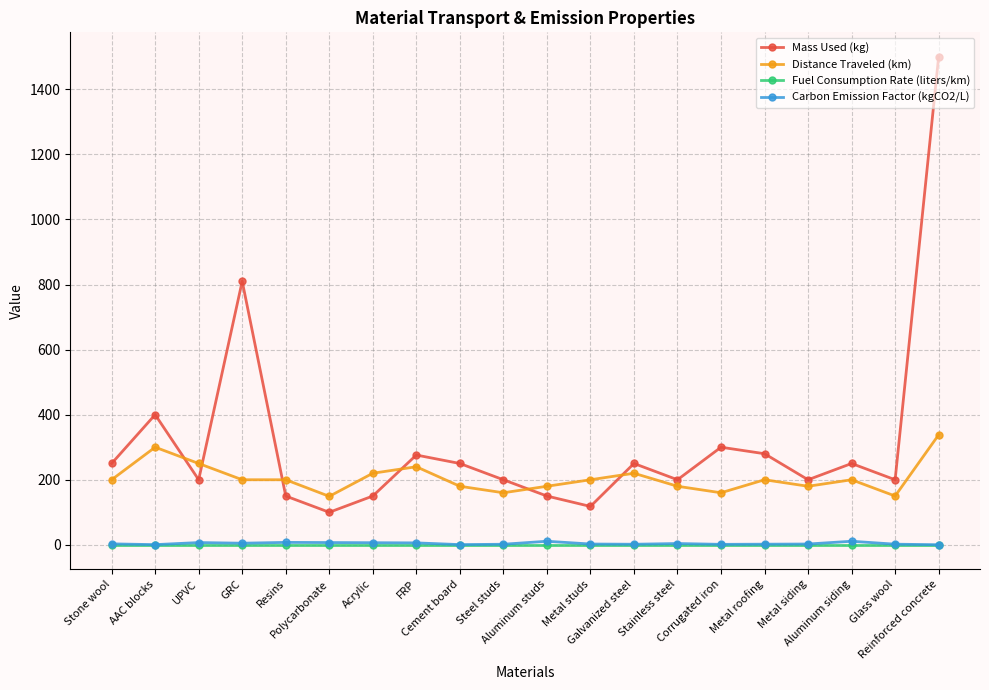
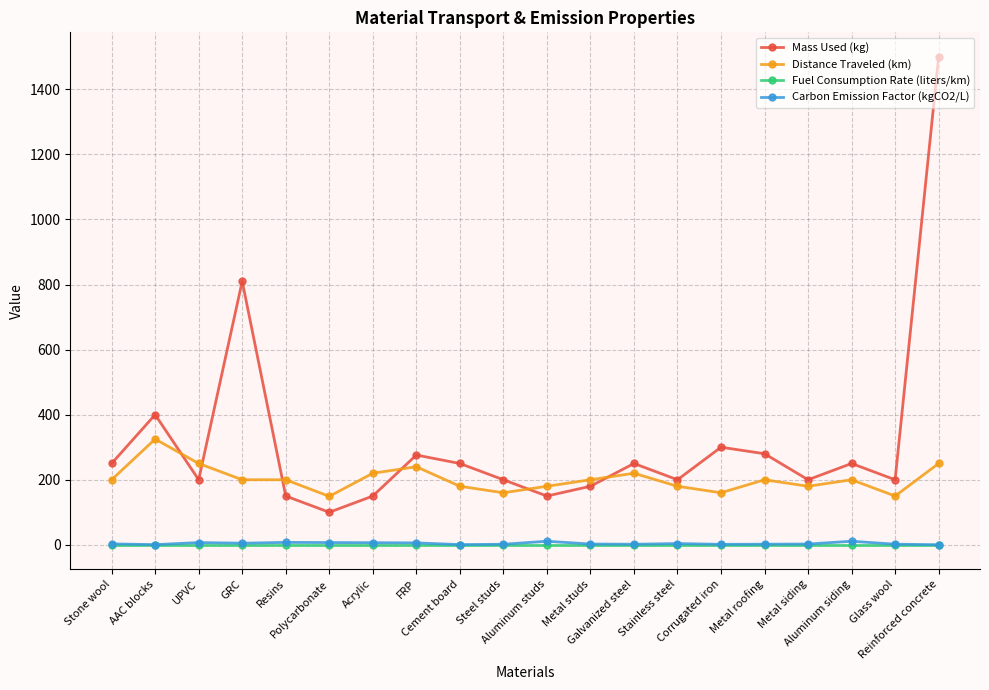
  {
    "Mass Used (kg)": {
      "Stone wool": 250,
      "AAC blocks": 400,
      "UPVC": 200,
      "GRC": 810,
      "Resins": 150,
      "Polycarbonate": 100,
      "Acrylic": 150,
      "FRP": 280,
      "Cement board": 250,
      "Steel studs": 200,
      "Aluminum studs": 150,
-     "Metal studs": 120,
+     "Metal studs": 180,
      "Galvanized steel": 250,
      "Stainless steel": 200,
      "Corrugated iron": 300,
      "Metal roofing": 280,
      "Metal siding": 200,
      "Aluminum siding": 250,
      "Glass wool": 200
    },
    "Distance Traveled (km)": {
      "Stone wool": 200,
-     "AAC blocks": 300,
+     "AAC blocks": 330,
      "UPVC": 250,
      "GRC": 200,
      "Resins": 200,
      "Polycarbonate": 150,
      "Acrylic": 220,
      "FRP": 240,
      "Cement board": 180,
      "Steel studs": 160,
      "Aluminum studs": 180,
      "Metal studs": 200,
      "Galvanized steel": 220,
      "Stainless steel": 180,
      "Corrugated iron": 160,
      "Metal roofing": 200,
      "Metal siding": 180,
      "Aluminum siding": 200,
      "Glass wool": 150,
-     "Reinforced concrete": 340
+     "Reinforced concrete": 250
    },
    "Fuel Consumption Rate (liters/km)": {
      "Aluminum studs": 0,
      "Aluminum siding": 0
    },
    "Carbon Emission Factor (kgCO2/L)": {
      "Aluminum studs": 10,
      "Aluminum siding": 10
    }
  }
